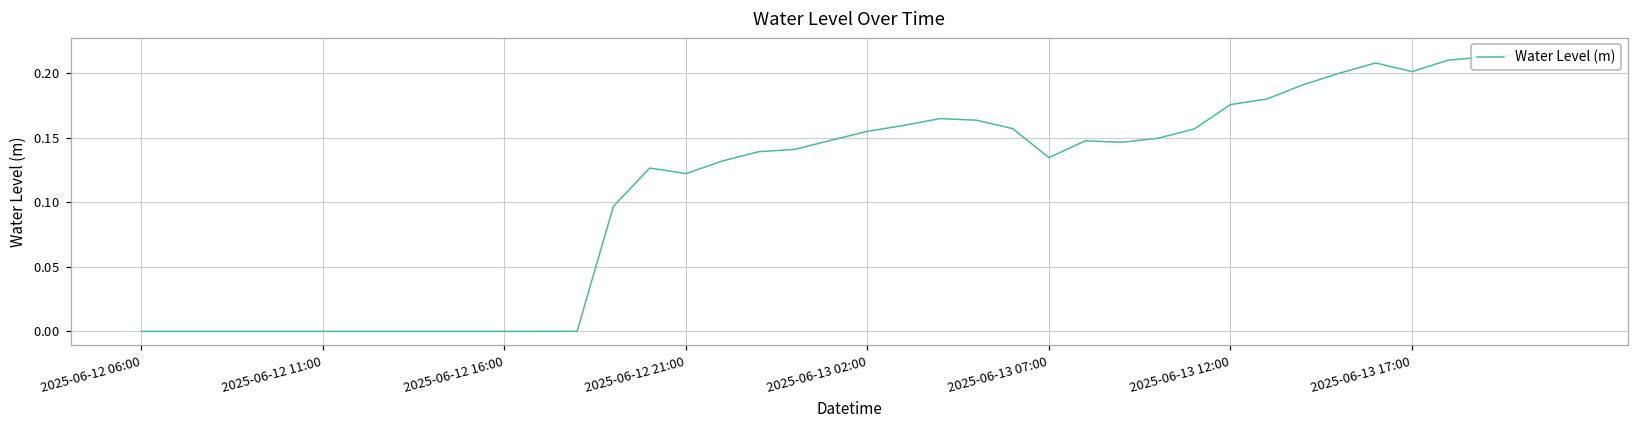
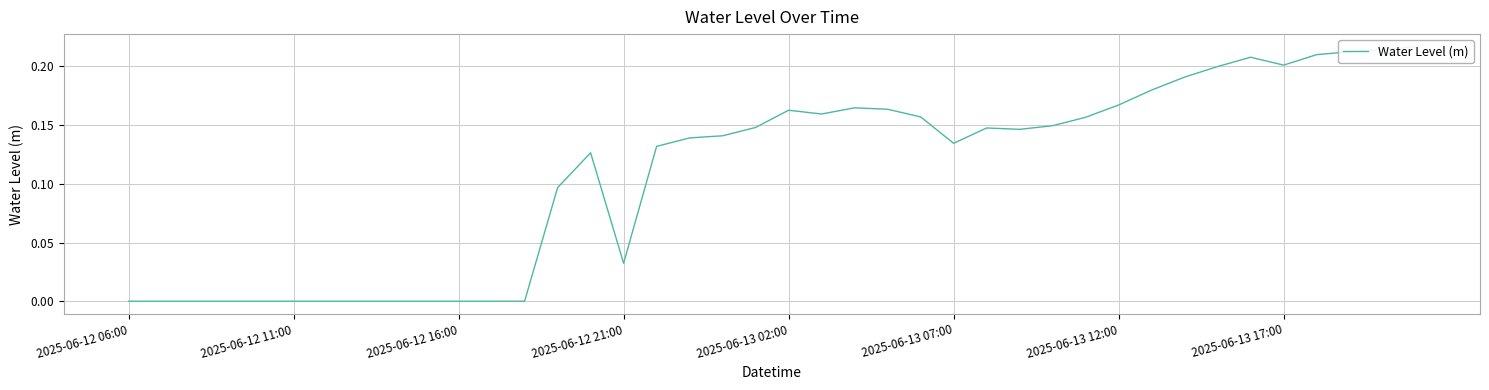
  {
    "2025-06-12 06:00": 0.000,
    "2025-06-12 11:00": 0.000,
    "2025-06-12 16:00": 0.000,
-   "2025-06-12 21:00": 0.122,
-   "2025-06-13 02:00": 0.155,
+   "2025-06-12 21:00": 0.032,
+   "2025-06-13 02:00": 0.163,
    "2025-06-13 07:00": 0.134,
-   "2025-06-13 12:00": 0.176,
+   "2025-06-13 12:00": 0.167,
    "2025-06-13 17:00": 0.201
  }
